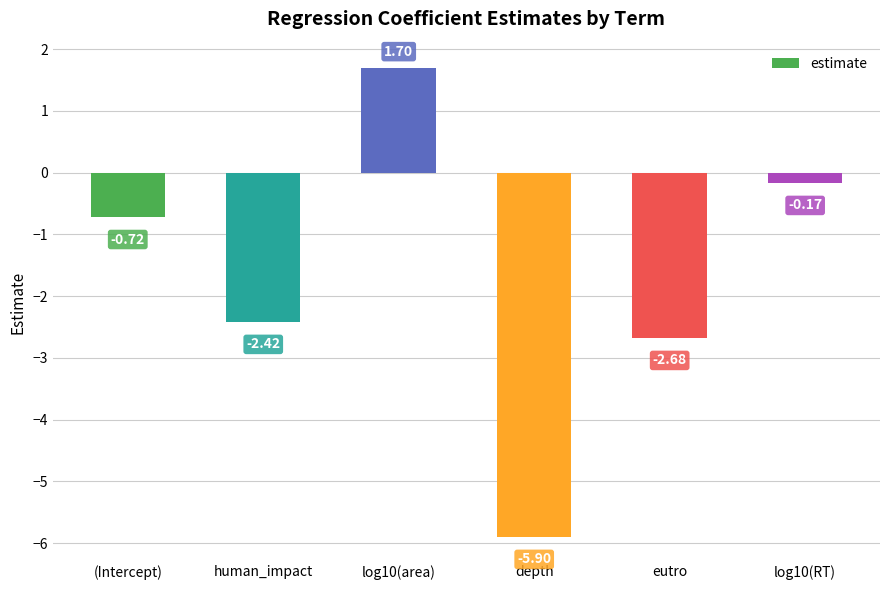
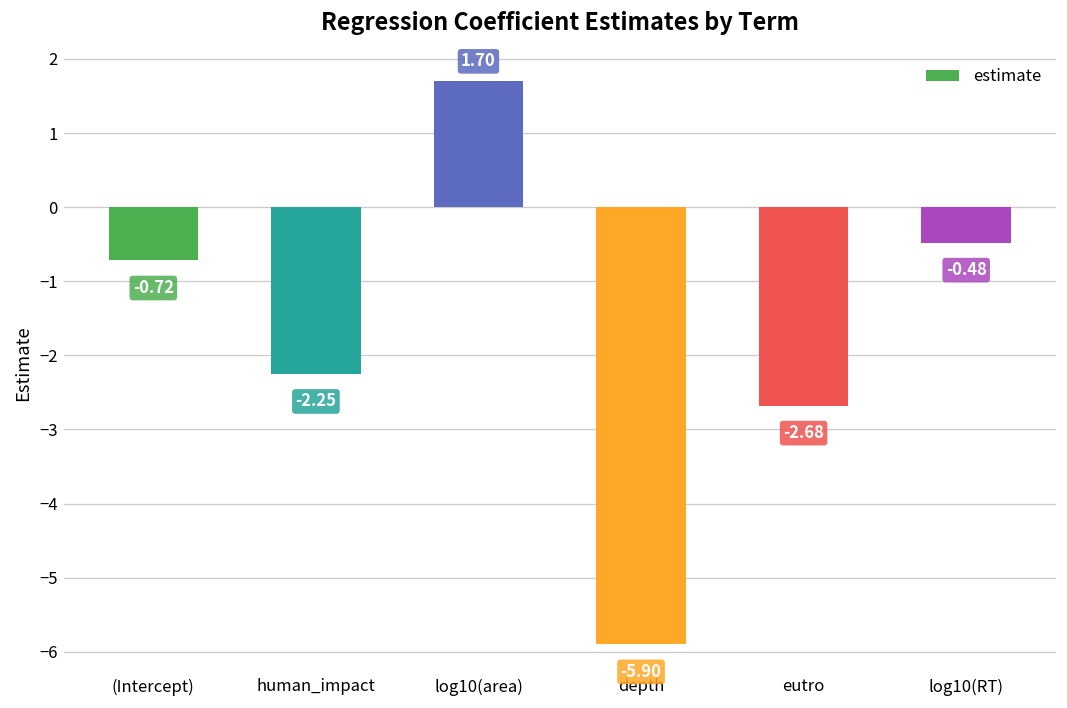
  {
-   "human_impact": -2.42,
-   "log10(RT)": -0.17
+   "human_impact": -2.25,
+   "log10(RT)": -0.48
  }
